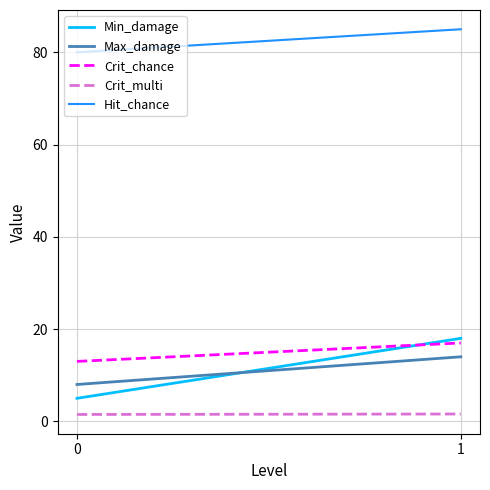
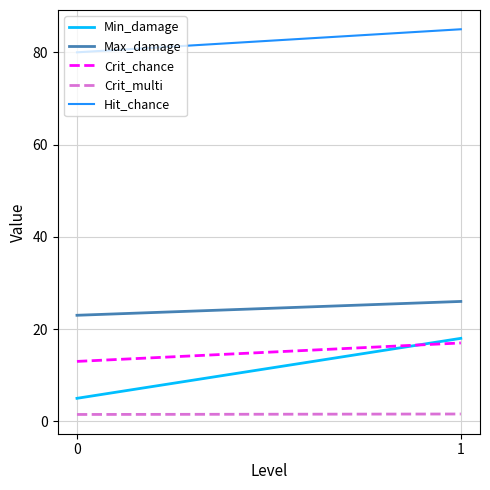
  {
    "Max_damage": {
-     "0": 8,
-     "1": 14
+     "0": 23,
+     "1": 26
    },
    "Crit_chance": {
      "0": 13,
      "1": 17
    },
    "Crit_multi": {
      "0": 2,
      "1": 2
    }
  }
